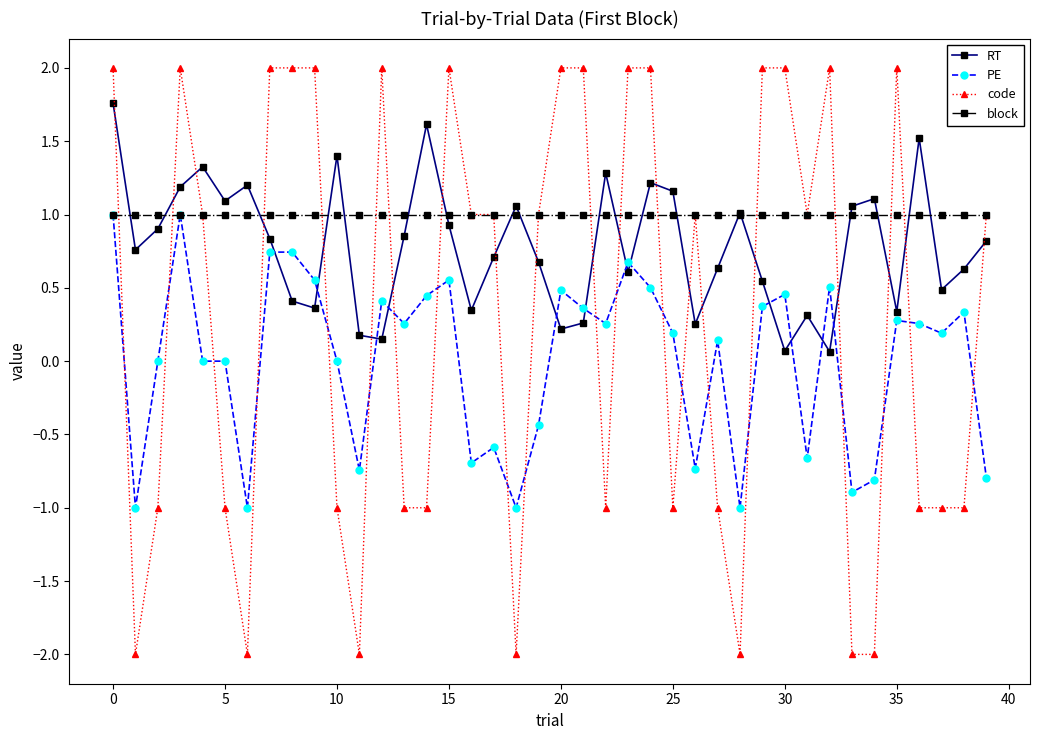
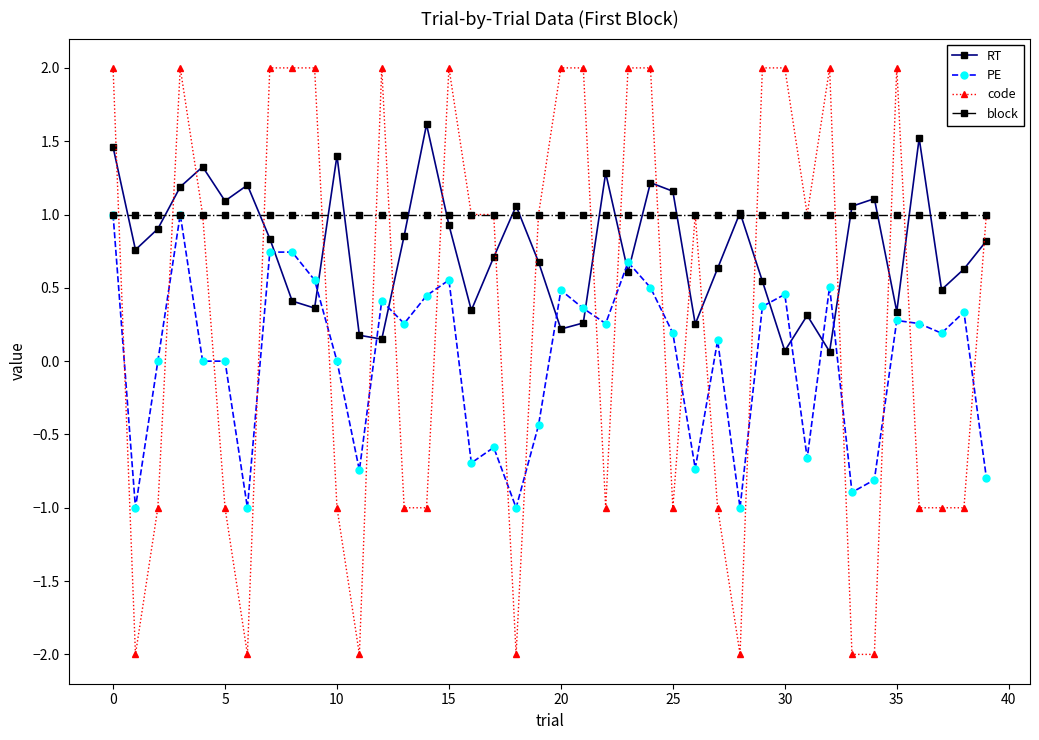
  {
    "RT": {
-     "0": 1.76,
+     "0": 1.46,
      "5": 1.09,
      "10": 1.40,
      "15": 0.93,
      "20": 0.22,
      "25": 1.16,
      "30": 0.07,
      "35": 0.34
    },
    "PE": {
      "5": 0.00,
      "10": 0.00,
      "15": 0.55,
      "20": 0.48,
      "25": 0.19,
      "30": 0.46,
      "35": 0.28
    },
    "code": {
      "0": 2.00,
      "5": -1.00,
      "10": -1.00,
      "15": 2.00,
      "20": 2.00,
      "25": -1.00,
      "30": 2.00,
      "35": 2.00
    },
    "block": {
      "5": 1.00,
      "10": 1.00,
      "15": 1.00,
      "20": 1.00,
      "25": 1.00,
      "30": 1.00,
      "35": 1.00
    }
  }
